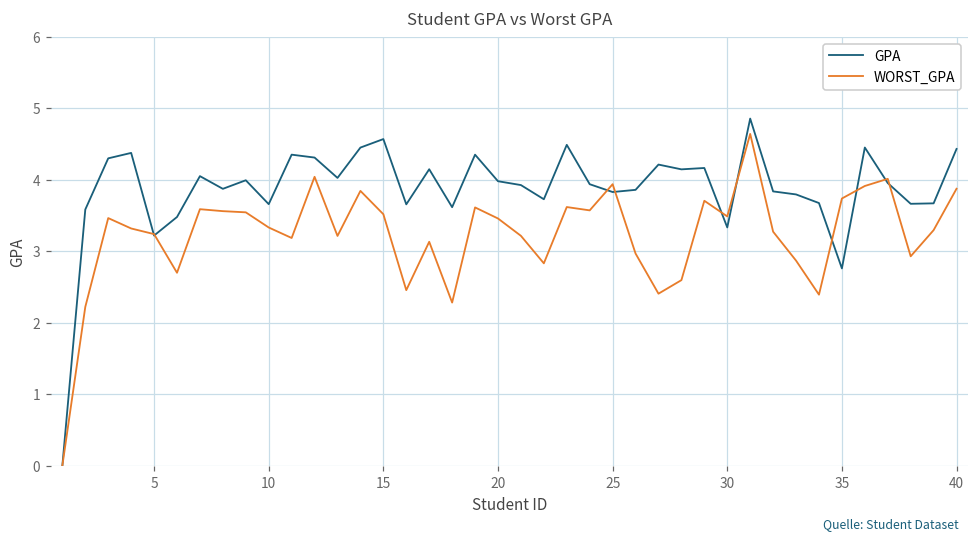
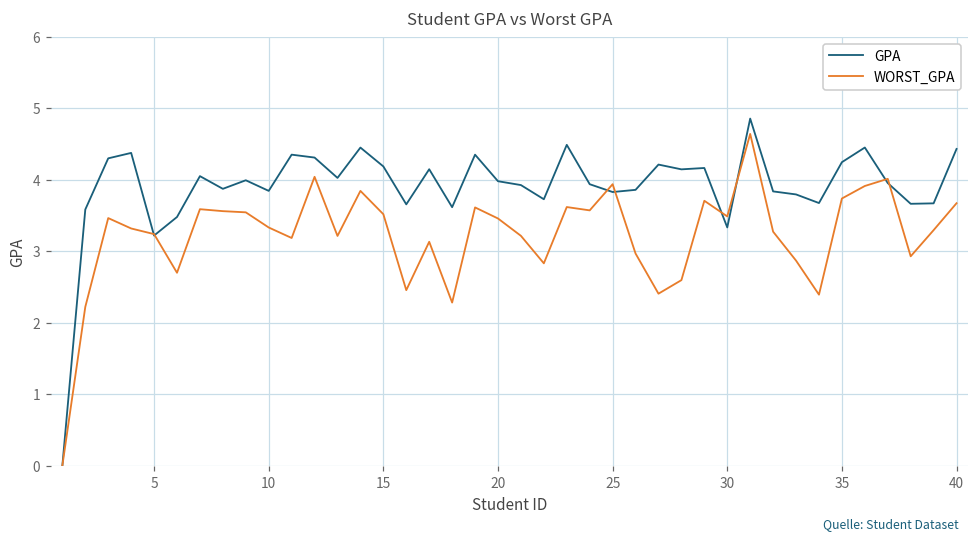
  {
    "GPA": {
-     "10": 3.7,
-     "15": 4.6,
+     "10": 3.8,
+     "15": 4.2,
      "20": 4.0,
      "25": 3.8,
      "30": 3.3,
-     "35": 2.8,
+     "35": 4.2,
      "40": 4.4
    },
    "WORST_GPA": {
      "10": 3.3,
      "15": 3.5,
      "20": 3.5,
      "25": 3.9,
      "30": 3.5,
      "35": 3.7,
-     "40": 3.9
+     "40": 3.7
    }
  }
